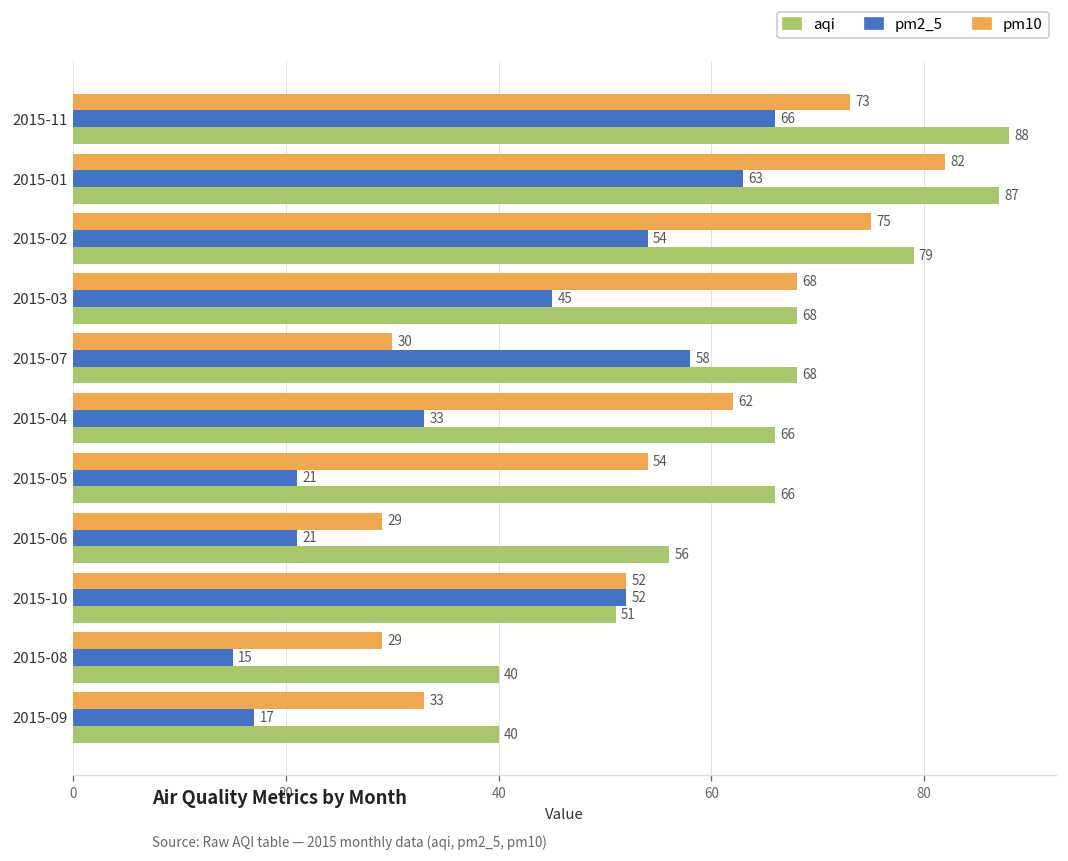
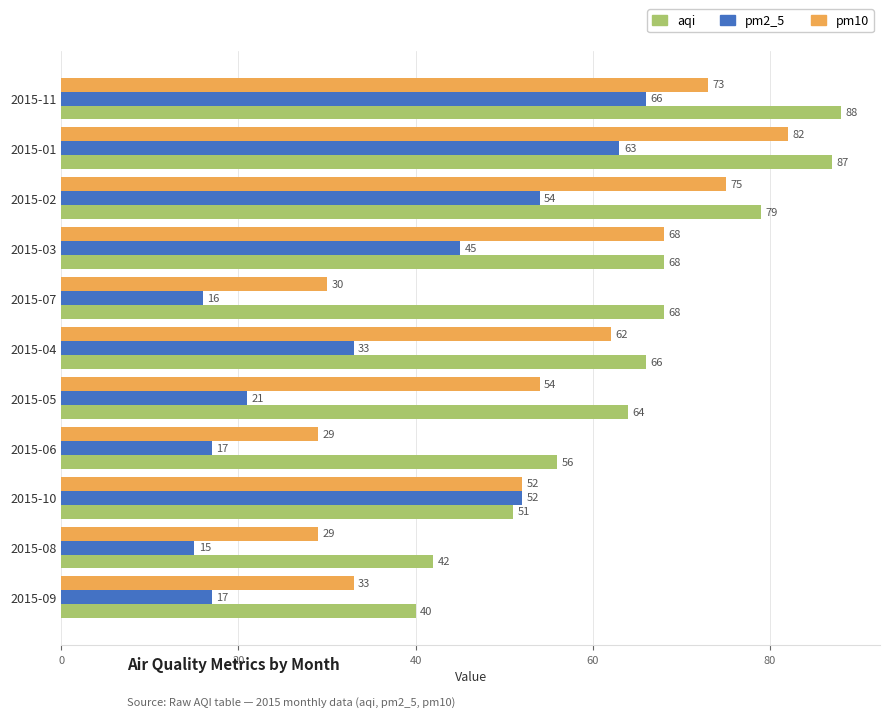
  {
    "aqi": {
      "2015-11": 88,
      "2015-01": 87,
      "2015-02": 79,
      "2015-03": 68,
      "2015-07": 68,
      "2015-04": 66,
-     "2015-05": 66,
+     "2015-05": 64,
      "2015-06": 56,
      "2015-10": 51,
-     "2015-08": 40,
+     "2015-08": 42,
      "2015-09": 40
    },
    "pm2_5": {
      "2015-11": 66,
      "2015-01": 63,
      "2015-02": 54,
      "2015-03": 45,
-     "2015-07": 58,
+     "2015-07": 16,
      "2015-04": 33,
      "2015-05": 21,
-     "2015-06": 21,
+     "2015-06": 17,
      "2015-10": 52,
      "2015-08": 15,
      "2015-09": 17
    },
    "pm10": {
      "2015-11": 73,
      "2015-01": 82,
      "2015-02": 75,
      "2015-03": 68,
      "2015-07": 30,
      "2015-04": 62,
      "2015-05": 54,
      "2015-06": 29,
      "2015-10": 52,
      "2015-08": 29,
      "2015-09": 33
    }
  }
